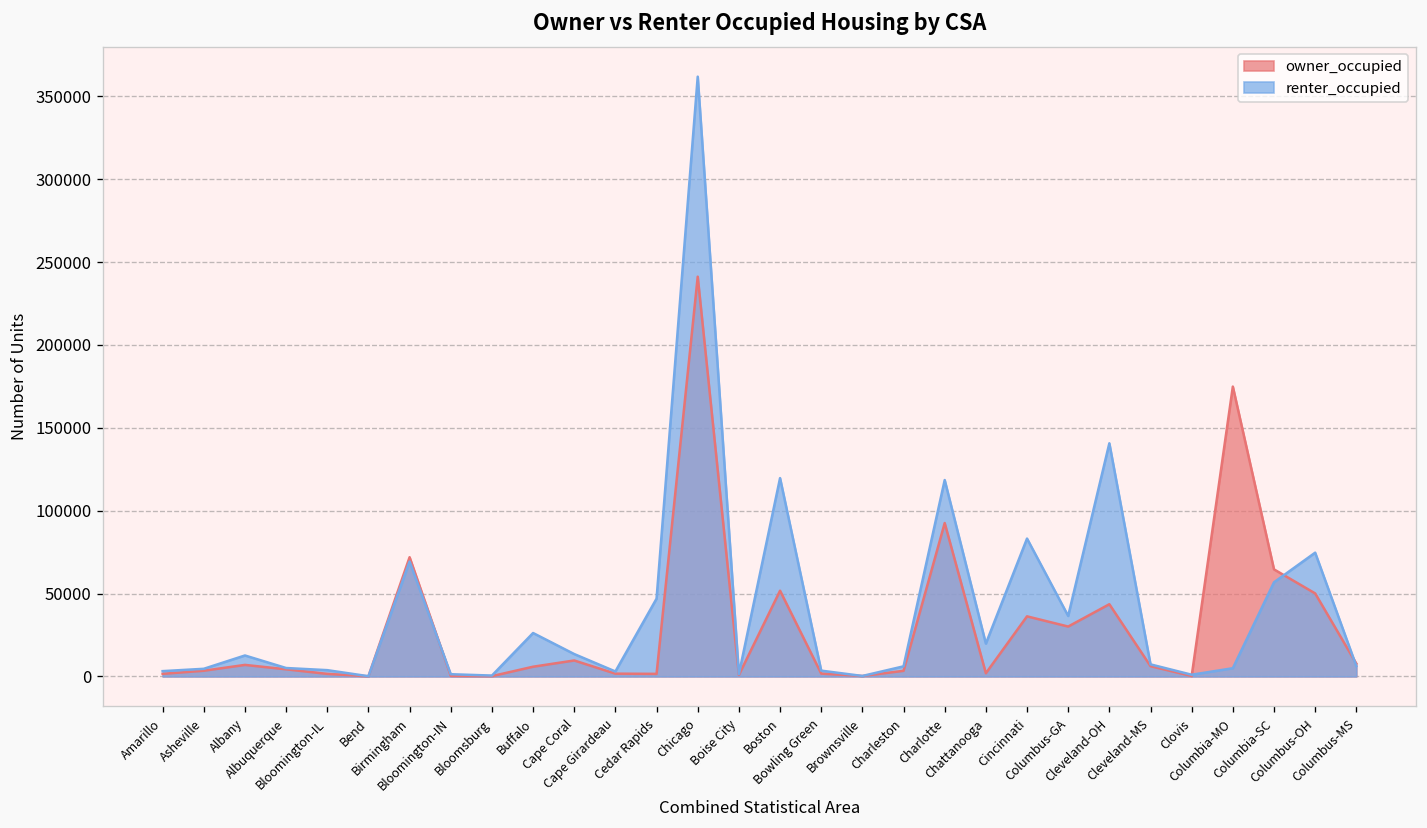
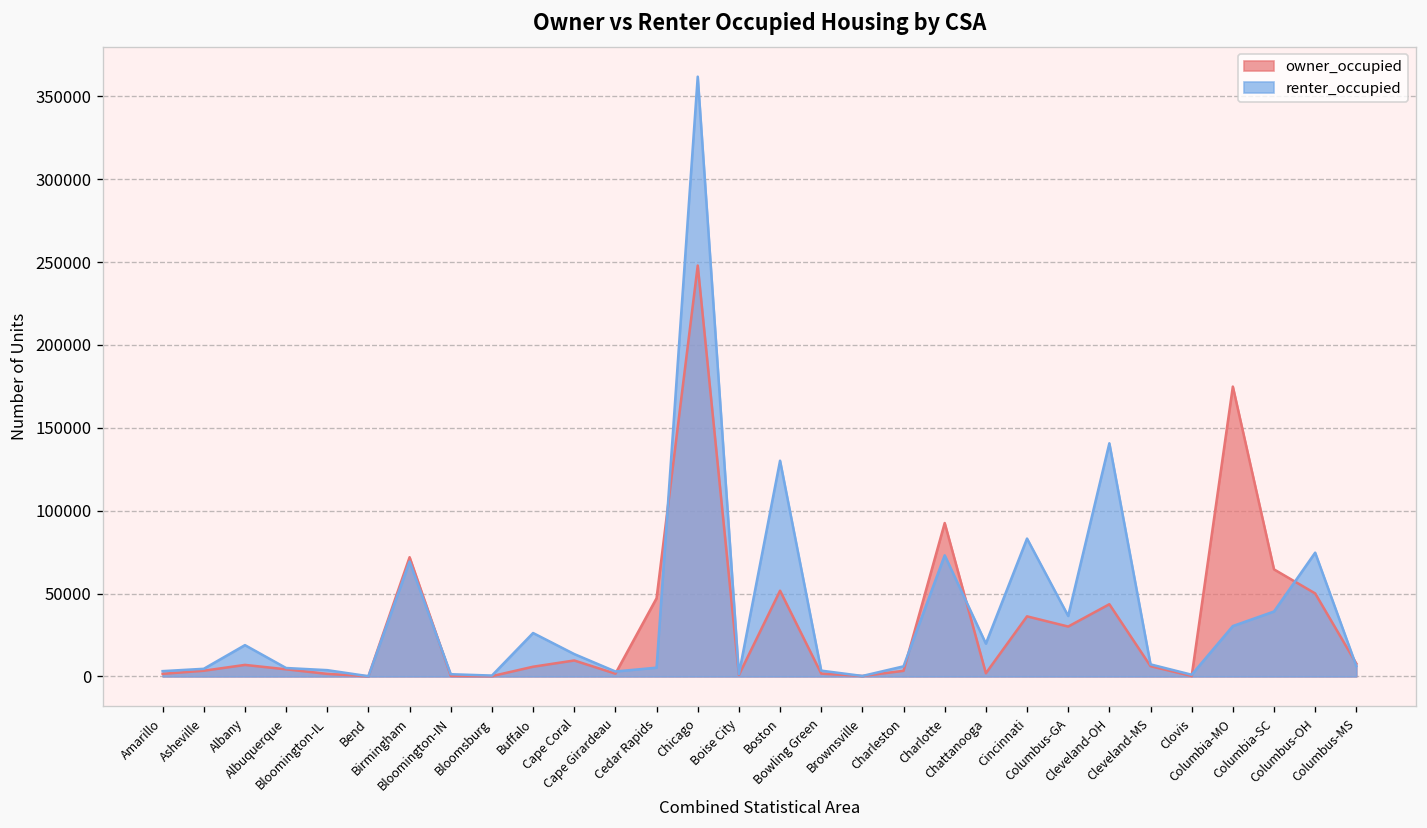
  {
    "owner_occupied": {
      "Albany": 7000,
      "Bloomington-IL": 2000,
      "Birmingham": 72000,
      "Buffalo": 6000,
      "Cape Coral": 10000,
-     "Cedar Rapids": 2000,
-     "Chicago": 241000,
+     "Cedar Rapids": 47000,
+     "Chicago": 248000,
      "Boston": 52000,
      "Charleston": 3000,
      "Charlotte": 93000,
      "Chattanooga": 2000,
      "Cincinnati": 36000,
      "Columbus-GA": 30000,
      "Cleveland-OH": 44000,
      "Columbia-MO": 175000,
      "Columbia-SC": 65000,
      "Columbus-OH": 50000
    },
    "renter_occupied": {
-     "Albany": 13000,
+     "Albany": 19000,
      "Bloomington-IL": 4000,
      "Birmingham": 69000,
      "Buffalo": 26000,
      "Cape Coral": 13000,
-     "Cedar Rapids": 47000,
+     "Cedar Rapids": 5000,
      "Chicago": 362000,
-     "Boston": 120000,
+     "Boston": 130000,
      "Charleston": 6000,
-     "Charlotte": 118000,
+     "Charlotte": 73000,
      "Chattanooga": 20000,
      "Cincinnati": 83000,
      "Columbus-GA": 36000,
      "Cleveland-OH": 141000,
-     "Columbia-MO": 5000,
-     "Columbia-SC": 57000,
+     "Columbia-MO": 30000,
+     "Columbia-SC": 39000,
      "Columbus-OH": 75000
    }
  }
